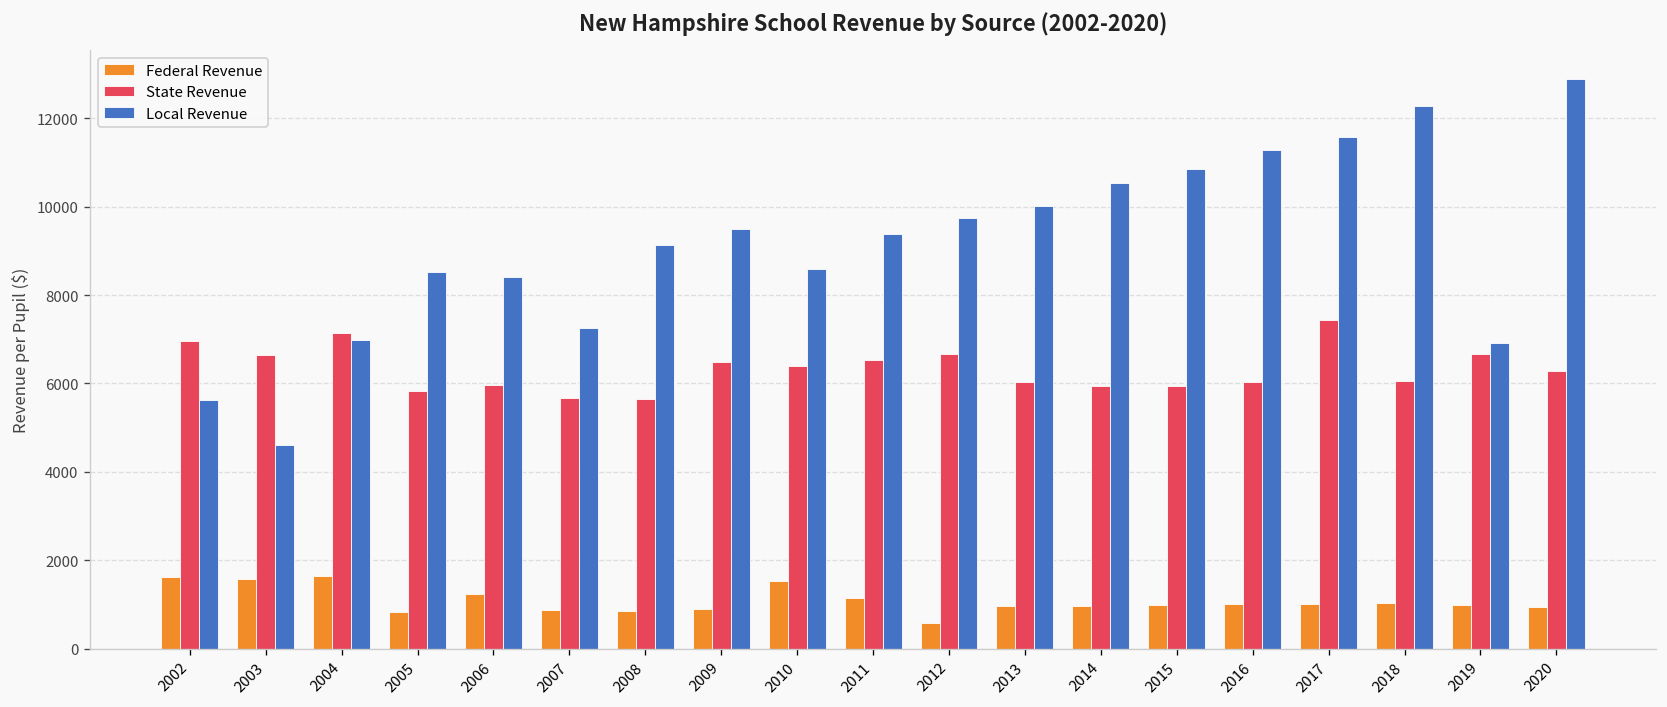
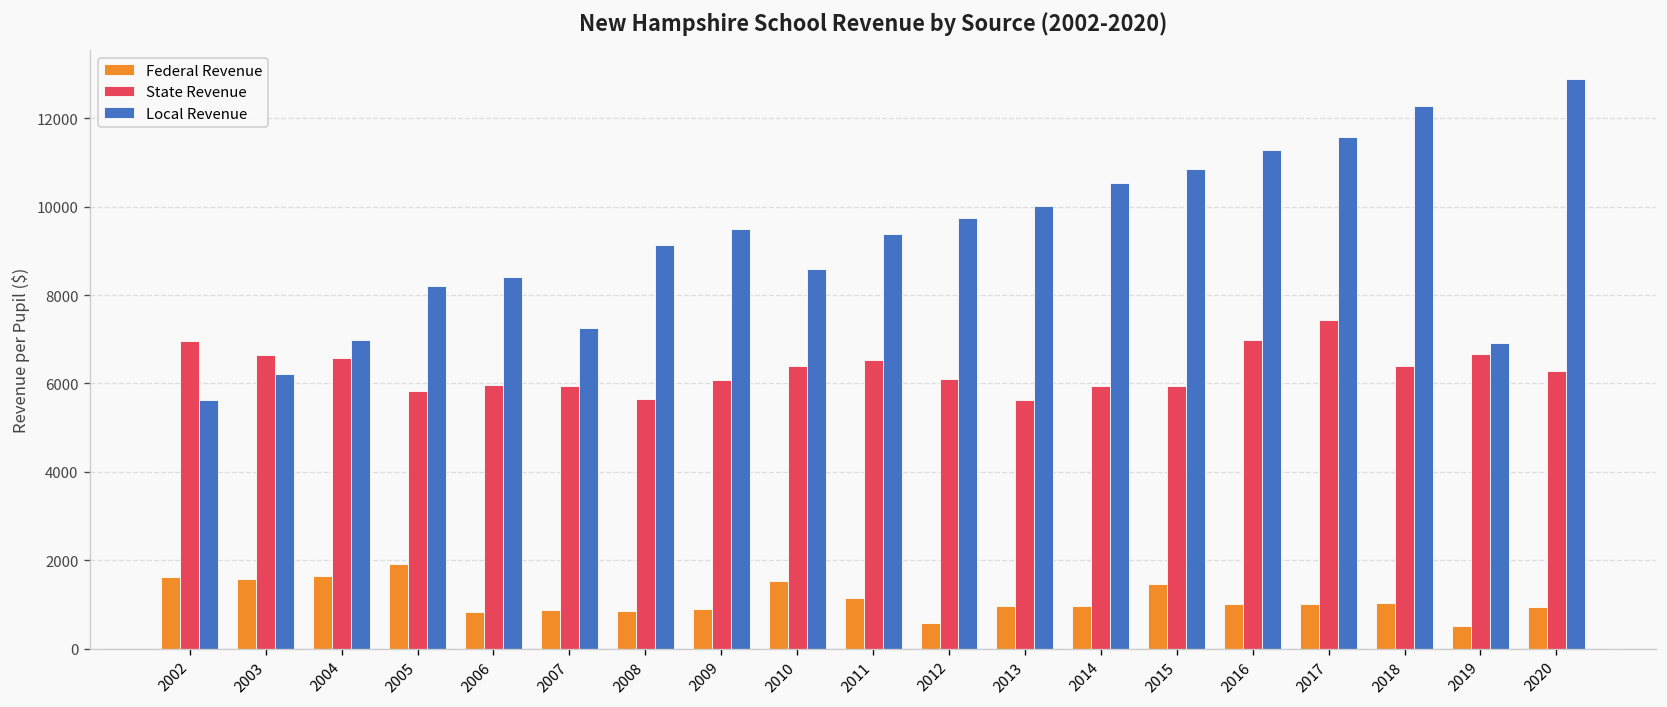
  {
    "Federal Revenue": {
      "2002": 1600,
      "2003": 1600,
      "2004": 1600,
-     "2005": 800,
-     "2006": 1200,
+     "2005": 1900,
+     "2006": 800,
      "2007": 900,
      "2008": 800,
      "2009": 900,
      "2010": 1500,
      "2011": 1100,
      "2012": 600,
      "2013": 1000,
      "2014": 1000,
-     "2015": 1000,
+     "2015": 1500,
      "2016": 1000,
      "2017": 1000,
      "2018": 1000,
-     "2019": 1000,
+     "2019": 500,
      "2020": 900
    },
    "State Revenue": {
      "2002": 7000,
      "2003": 6600,
-     "2004": 7100,
+     "2004": 6600,
      "2005": 5800,
      "2006": 6000,
-     "2007": 5700,
+     "2007": 5900,
      "2008": 5600,
-     "2009": 6500,
+     "2009": 6100,
      "2010": 6400,
      "2011": 6500,
-     "2012": 6700,
-     "2013": 6000,
+     "2012": 6100,
+     "2013": 5600,
      "2014": 5900,
      "2015": 5900,
-     "2016": 6000,
+     "2016": 7000,
      "2017": 7400,
-     "2018": 6100,
+     "2018": 6400,
      "2019": 6700,
      "2020": 6300
    },
    "Local Revenue": {
      "2002": 5600,
-     "2003": 4600,
+     "2003": 6200,
      "2004": 7000,
-     "2005": 8500,
+     "2005": 8200,
      "2006": 8400,
      "2007": 7300,
      "2008": 9100,
      "2009": 9500,
      "2010": 8600,
      "2011": 9400,
      "2012": 9800,
      "2013": 10000,
      "2014": 10500,
      "2015": 10900,
      "2016": 11300,
      "2017": 11600,
      "2018": 12300,
      "2019": 6900,
      "2020": 12900
    }
  }
